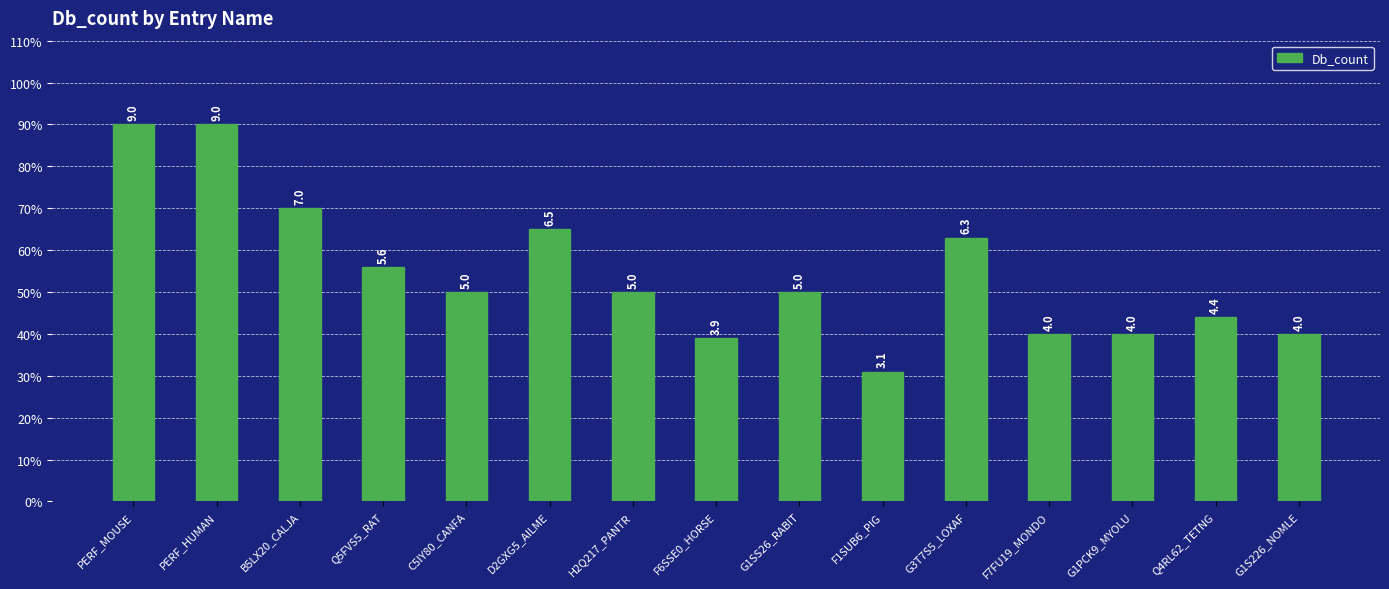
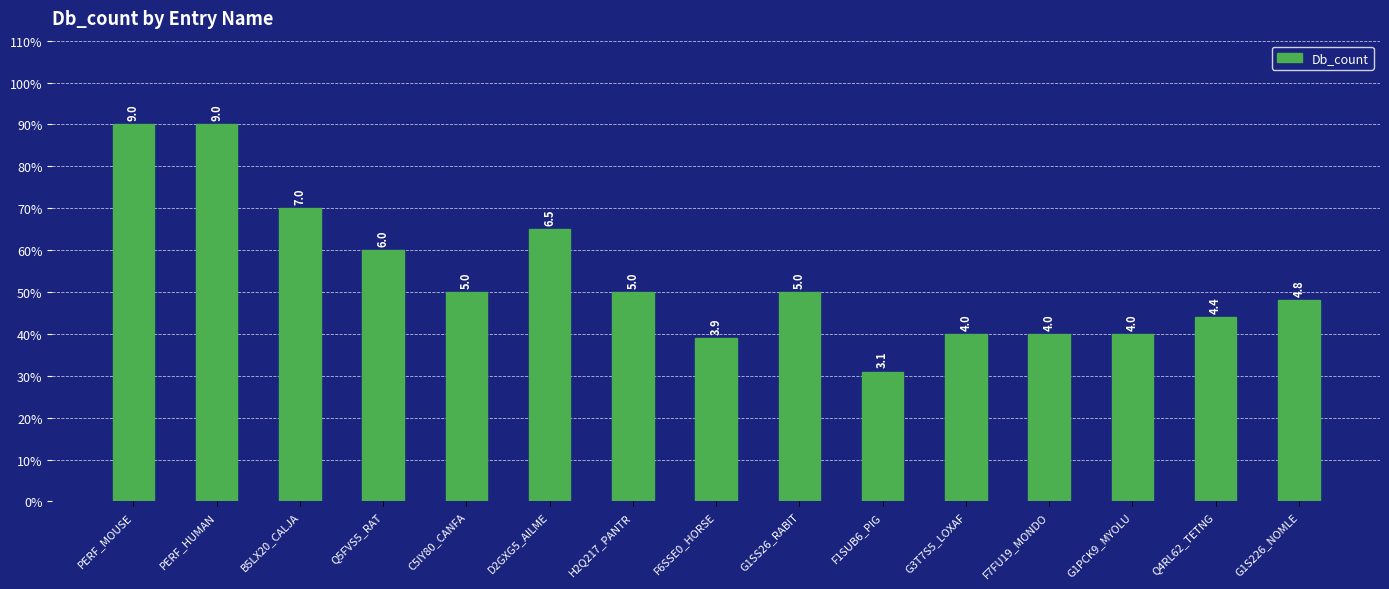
  {
    "PERF_MOUSE": 9.0,
    "PERF_HUMAN": 9.0,
    "B5LX20_CALJA": 7.0,
-   "Q5FVS5_RAT": 5.6,
+   "Q5FVS5_RAT": 6.0,
    "C5IY80_CANFA": 5.0,
    "D2GXG5_AILME": 6.5,
    "H2Q217_PANTR": 5.0,
    "F6SSE0_HORSE": 3.9,
    "G1SS26_RABIT": 5.0,
    "F1SUB6_PIG": 3.1,
-   "G3T7S5_LOXAF": 6.3,
+   "G3T7S5_LOXAF": 4.0,
    "F7FU19_MONDO": 4.0,
    "G1PCK9_MYOLU": 4.0,
    "Q4RL62_TETNG": 4.4,
-   "G1S226_NOMLE": 4.0
+   "G1S226_NOMLE": 4.8
  }
